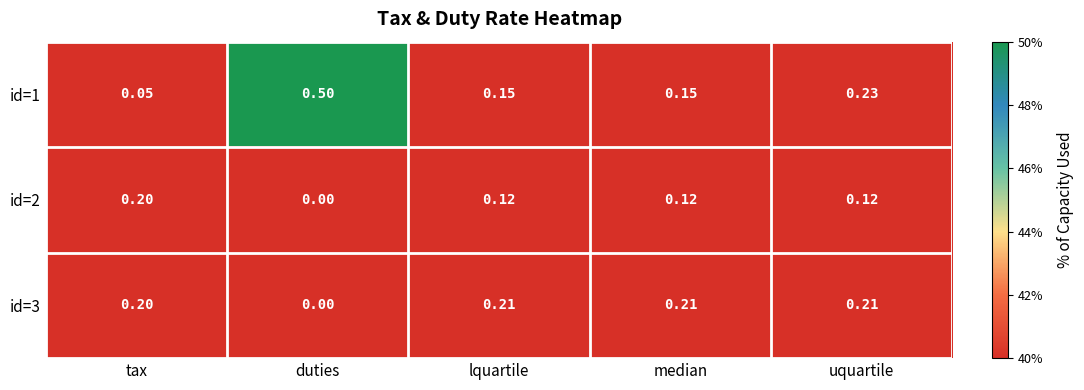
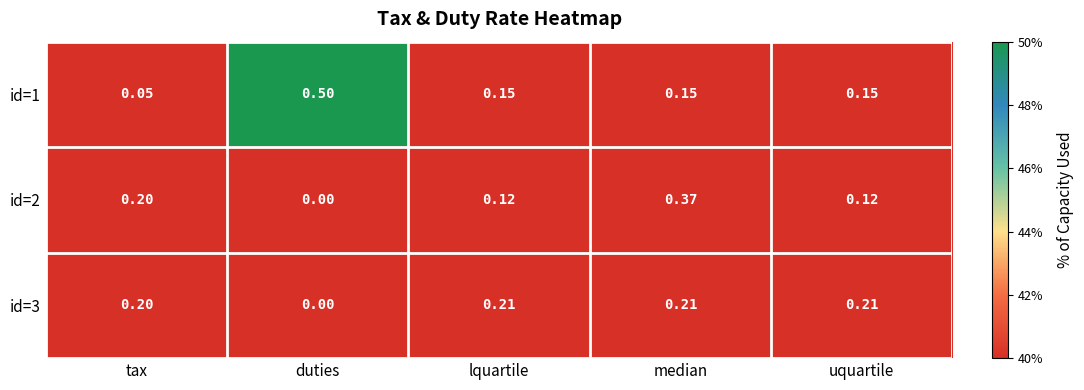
  {
    "id=1": {
      "tax": 0.05,
      "duties": 0.50,
      "lquartile": 0.15,
      "median": 0.15,
-     "uquartile": 0.23
+     "uquartile": 0.15
    },
    "id=2": {
      "tax": 0.20,
      "duties": 0.00,
      "lquartile": 0.12,
-     "median": 0.12,
+     "median": 0.37,
      "uquartile": 0.12
    },
    "id=3": {
      "tax": 0.20,
      "duties": 0.00,
      "lquartile": 0.21,
      "median": 0.21,
      "uquartile": 0.21
    }
  }
